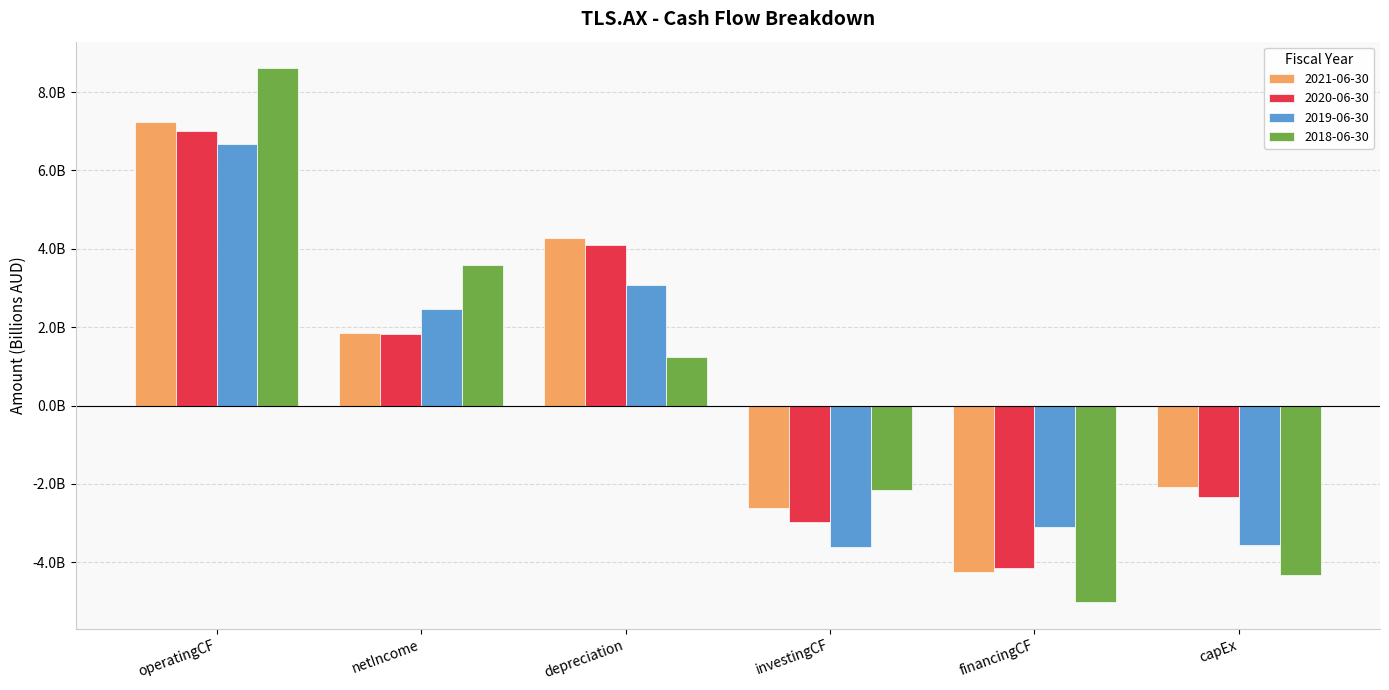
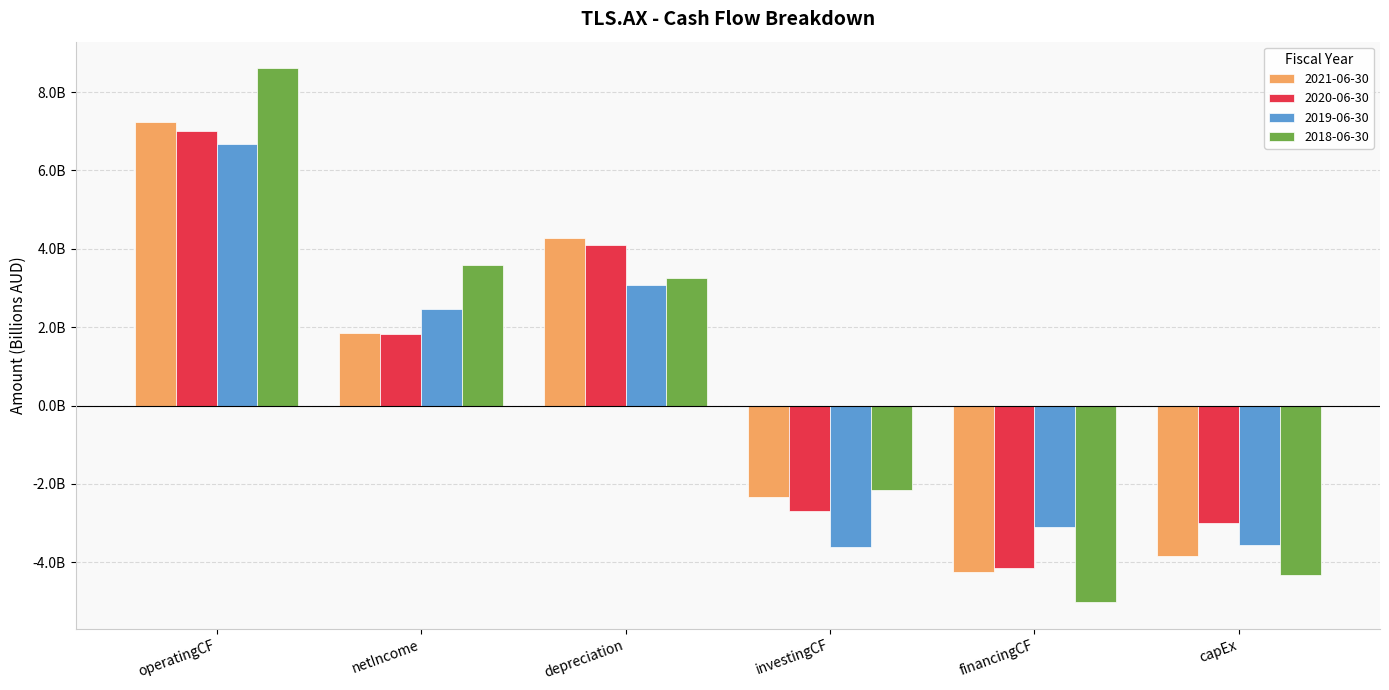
  {
    "2021-06-30": {
      "operatingCF": 7200000000,
      "netIncome": 1900000000,
      "depreciation": 4300000000,
-     "investingCF": -2600000000,
+     "investingCF": -2300000000,
      "financingCF": -4200000000,
-     "capEx": -2100000000
+     "capEx": -3800000000
    },
    "2020-06-30": {
      "operatingCF": 7000000000,
      "netIncome": 1800000000,
      "depreciation": 4100000000,
-     "investingCF": -3000000000,
+     "investingCF": -2700000000,
      "financingCF": -4100000000,
-     "capEx": -2300000000
+     "capEx": -3000000000
    },
    "2019-06-30": {
      "operatingCF": 6700000000,
      "netIncome": 2500000000,
      "depreciation": 3100000000,
      "investingCF": -3600000000,
      "financingCF": -3100000000,
      "capEx": -3600000000
    },
    "2018-06-30": {
      "operatingCF": 8600000000,
      "netIncome": 3600000000,
-     "depreciation": 1200000000,
+     "depreciation": 3300000000,
      "investingCF": -2100000000,
      "financingCF": -5000000000,
      "capEx": -4300000000
    }
  }
